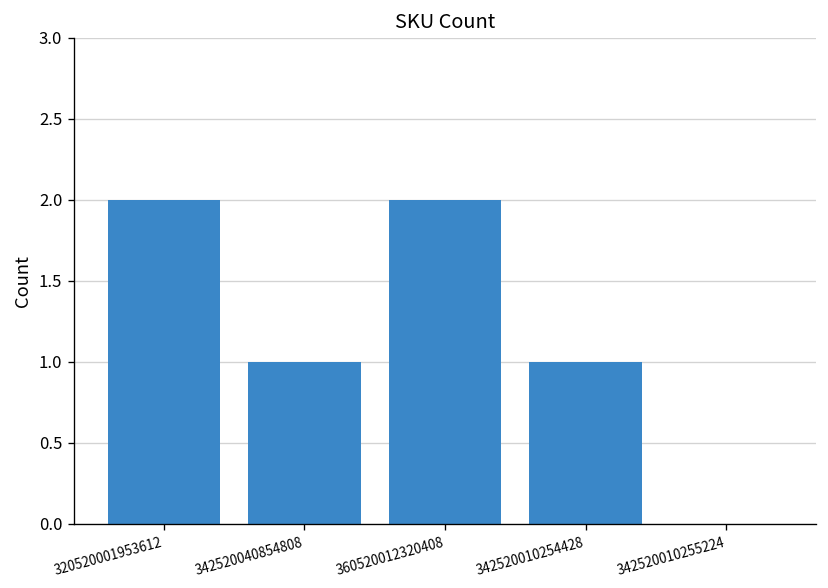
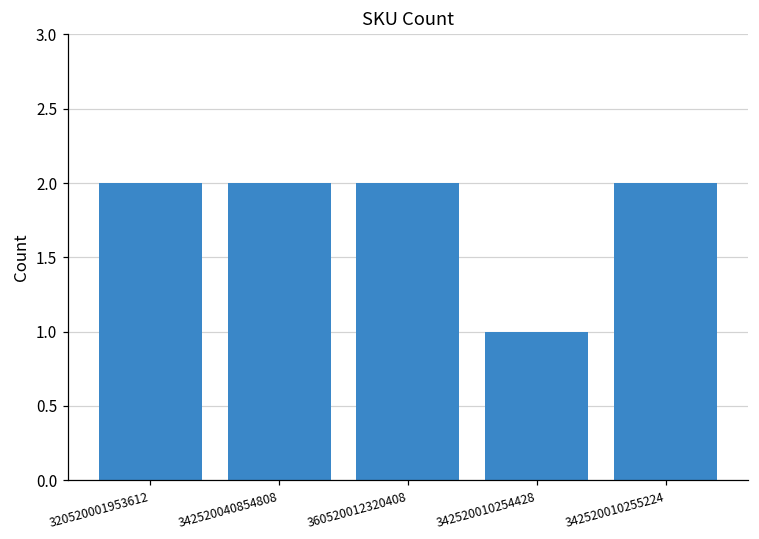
  {
    "320520001953612": 2,
-   "342520040854808": 1,
+   "342520040854808": 2,
    "360520012320408": 2,
    "342520010254428": 1,
-   "342520010255224": 0
+   "342520010255224": 2
  }
